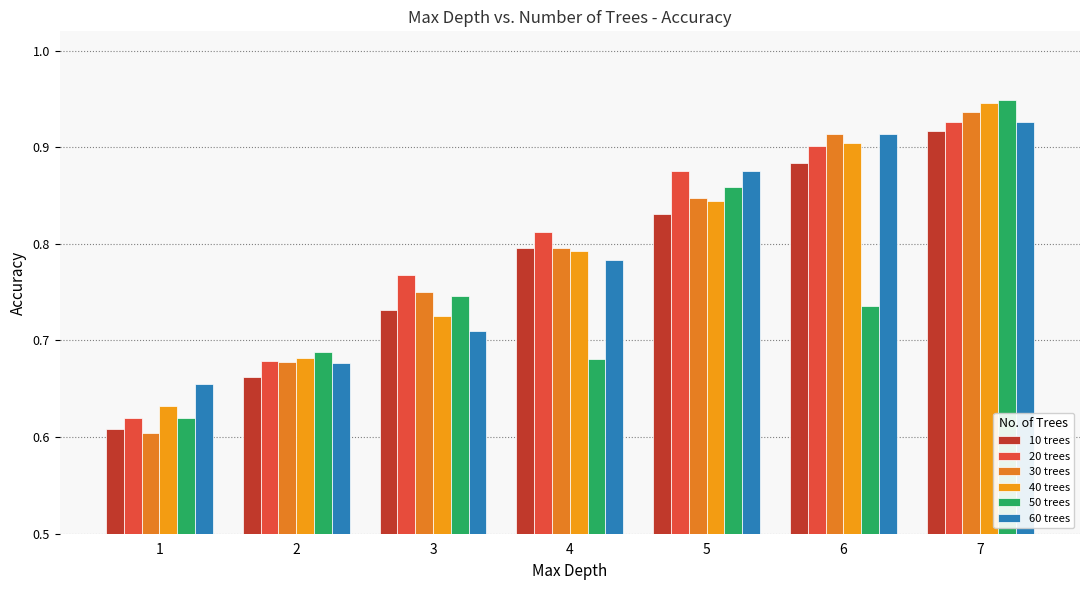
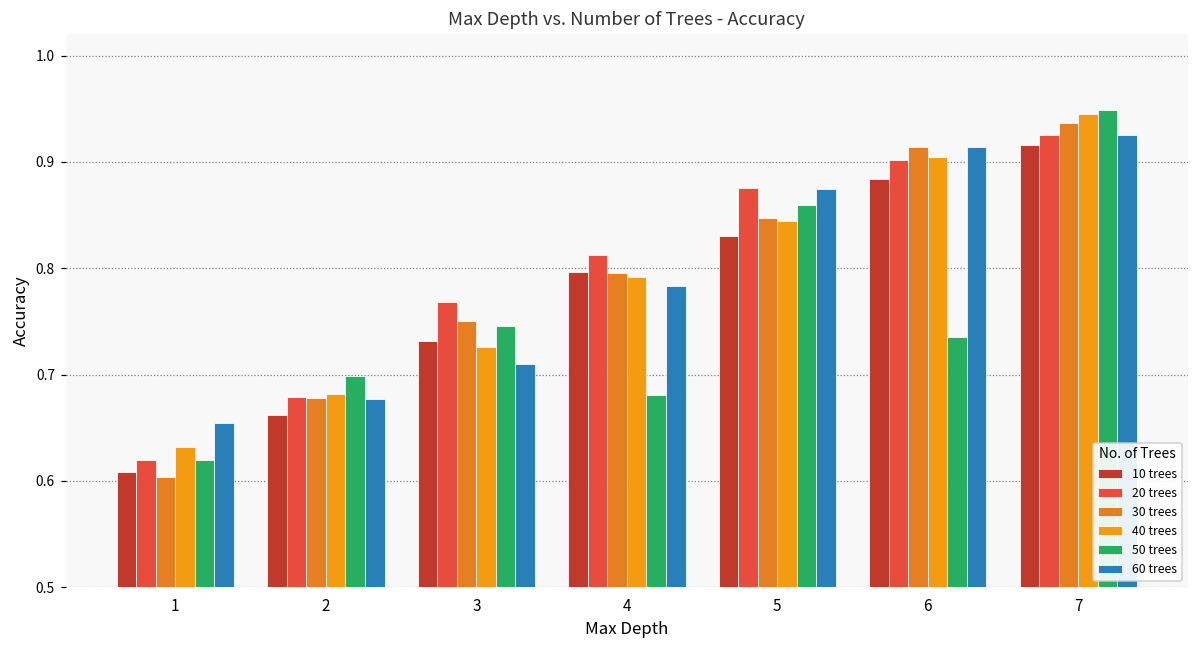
  {
    "50 trees": {
      "1": 0.62,
-     "2": 0.69,
+     "2": 0.70,
      "3": 0.75,
      "4": 0.68,
      "5": 0.86,
      "6": 0.74,
      "7": 0.95
    },
    "60 trees": {
      "1": 0.65,
      "2": 0.68,
      "3": 0.71,
      "4": 0.78,
      "5": 0.88,
      "6": 0.91,
      "7": 0.93
    }
  }
